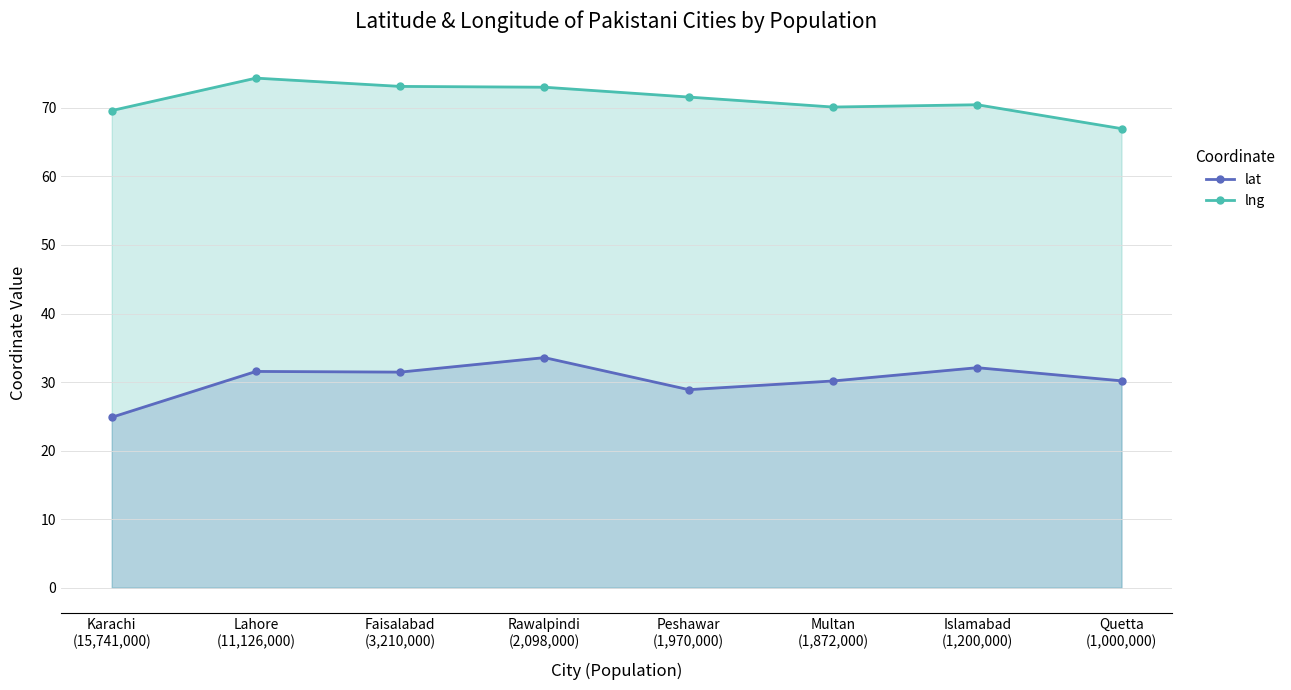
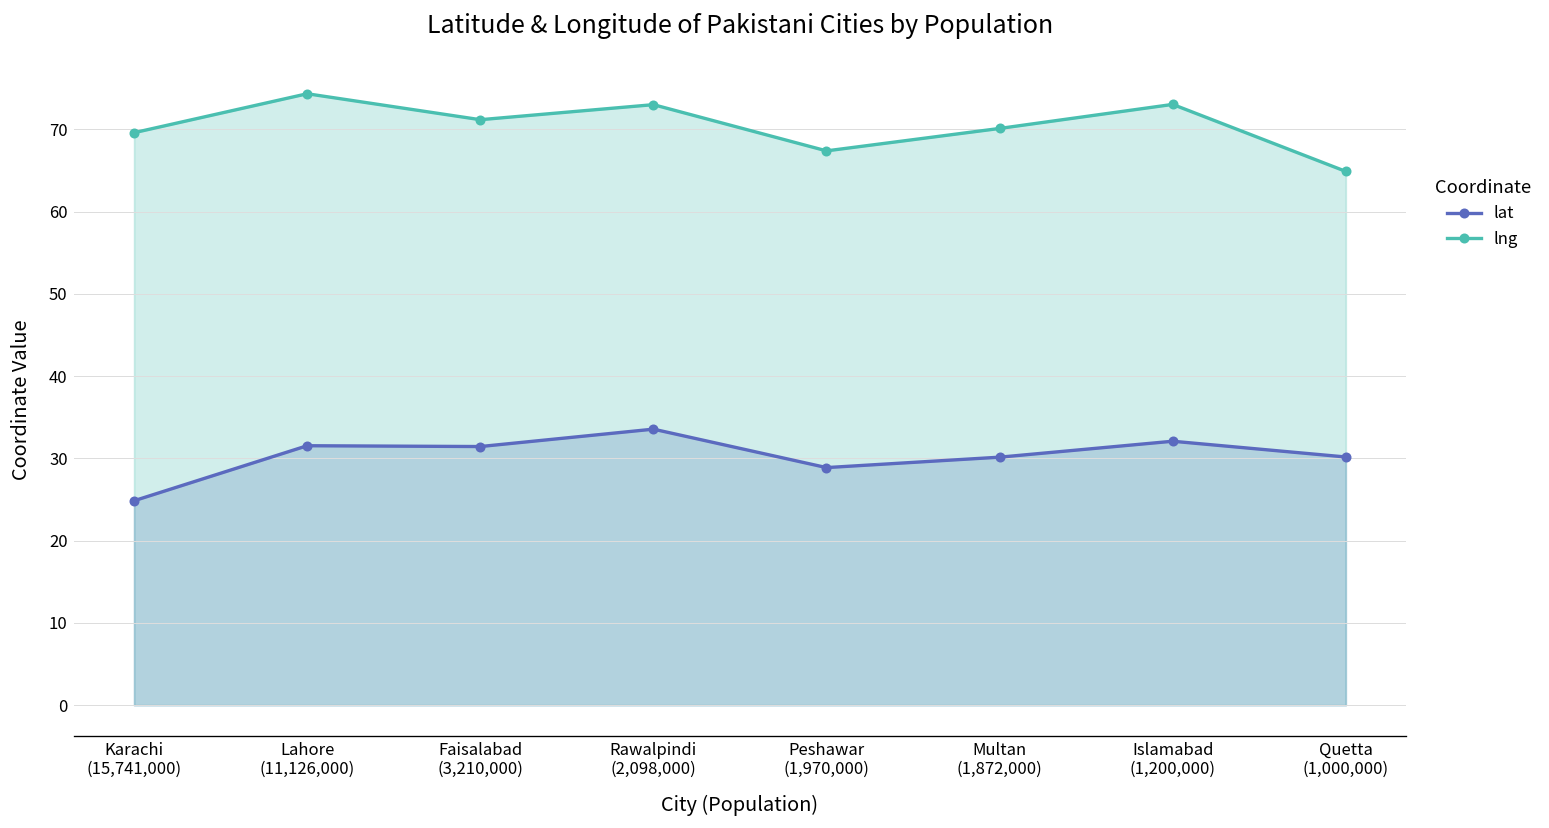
  {
    "lat": {
      "Karachi (15,741,000)": 25,
      "Lahore (11,126,000)": 32,
      "Faisalabad (3,210,000)": 31,
      "Rawalpindi (2,098,000)": 34,
      "Peshawar (1,970,000)": 29,
      "Multan (1,872,000)": 30,
      "Islamabad (1,200,000)": 32,
      "Quetta (1,000,000)": 30
    },
    "lng": {
      "Karachi (15,741,000)": 70,
      "Lahore (11,126,000)": 74,
-     "Faisalabad (3,210,000)": 73,
+     "Faisalabad (3,210,000)": 71,
      "Rawalpindi (2,098,000)": 73,
-     "Peshawar (1,970,000)": 72,
+     "Peshawar (1,970,000)": 67,
      "Multan (1,872,000)": 70,
-     "Islamabad (1,200,000)": 70,
-     "Quetta (1,000,000)": 67
+     "Islamabad (1,200,000)": 73,
+     "Quetta (1,000,000)": 65
    }
  }
